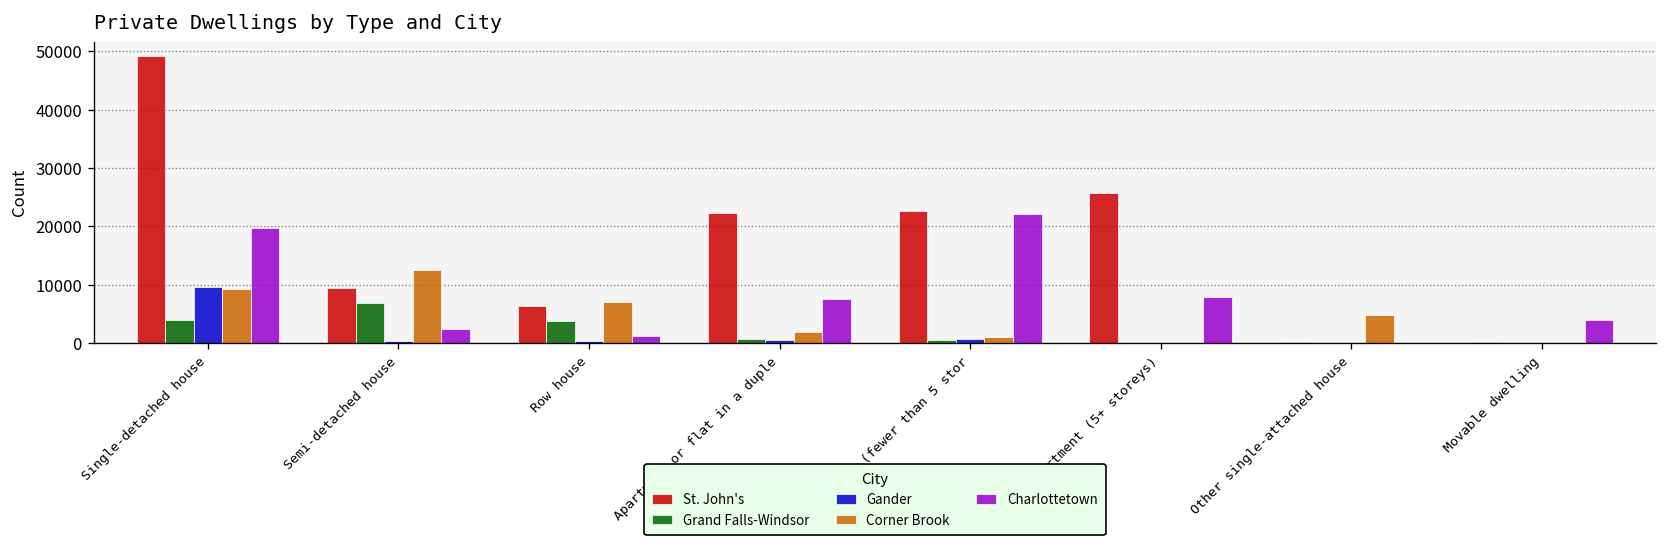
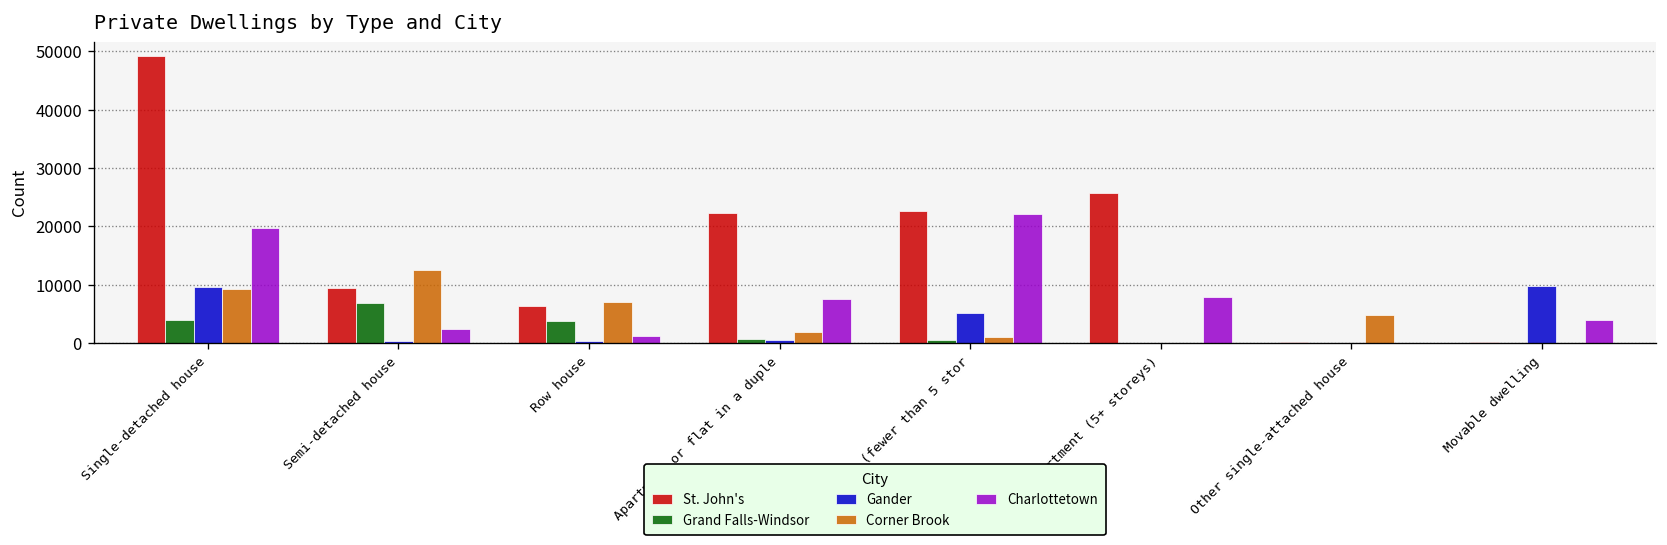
  {
    "St. John's": {
      "Single-detached house": 49000,
      "Semi-detached house": 9000,
      "Row house": 6000,
      "Apartment or flat in a duple": 22000,
      "Apartment (fewer than 5 stor": 23000,
      "Apartment (5+ storeys)": 26000
    },
    "Grand Falls-Windsor": {
      "Single-detached house": 4000,
      "Semi-detached house": 7000,
      "Row house": 4000,
      "Apartment or flat in a duple": 1000,
      "Apartment (5+ storeys)": 0
    },
    "Gander": {
      "Single-detached house": 10000,
-     "Apartment (fewer than 5 stor": 1000,
+     "Apartment (fewer than 5 stor": 5000,
      "Other single-attached house": 0,
-     "Movable dwelling": 0
+     "Movable dwelling": 10000
    },
    "Corner Brook": {
      "Single-detached house": 9000,
      "Semi-detached house": 12000,
      "Row house": 7000,
      "Apartment or flat in a duple": 2000,
      "Apartment (fewer than 5 stor": 1000,
      "Apartment (5+ storeys)": 0,
      "Other single-attached house": 5000
    },
    "Charlottetown": {
      "Single-detached house": 20000,
      "Semi-detached house": 2000,
      "Row house": 1000,
      "Apartment or flat in a duple": 8000,
      "Apartment (fewer than 5 stor": 22000,
      "Apartment (5+ storeys)": 8000,
      "Movable dwelling": 4000
    }
  }
